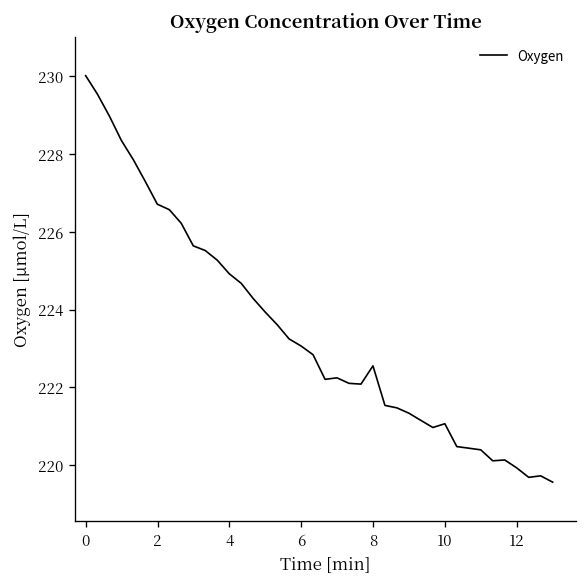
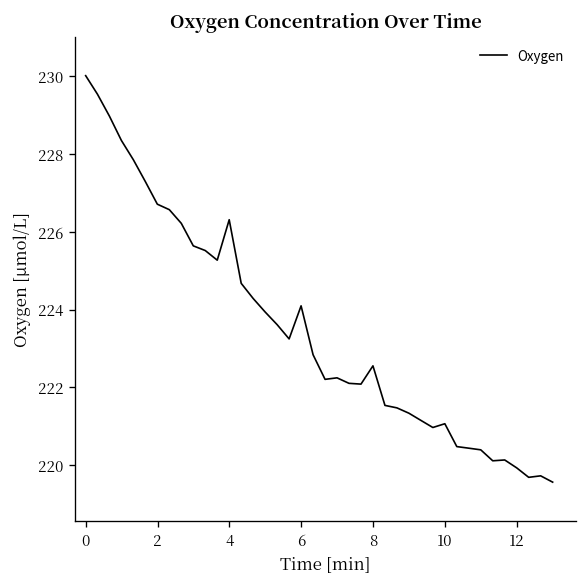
  {
    "0": 230.0,
    "2": 226.7,
-   "4": 224.9,
-   "6": 223.1,
+   "4": 226.3,
+   "6": 224.1,
    "8": 222.6,
    "10": 221.1,
    "12": 219.9
  }
